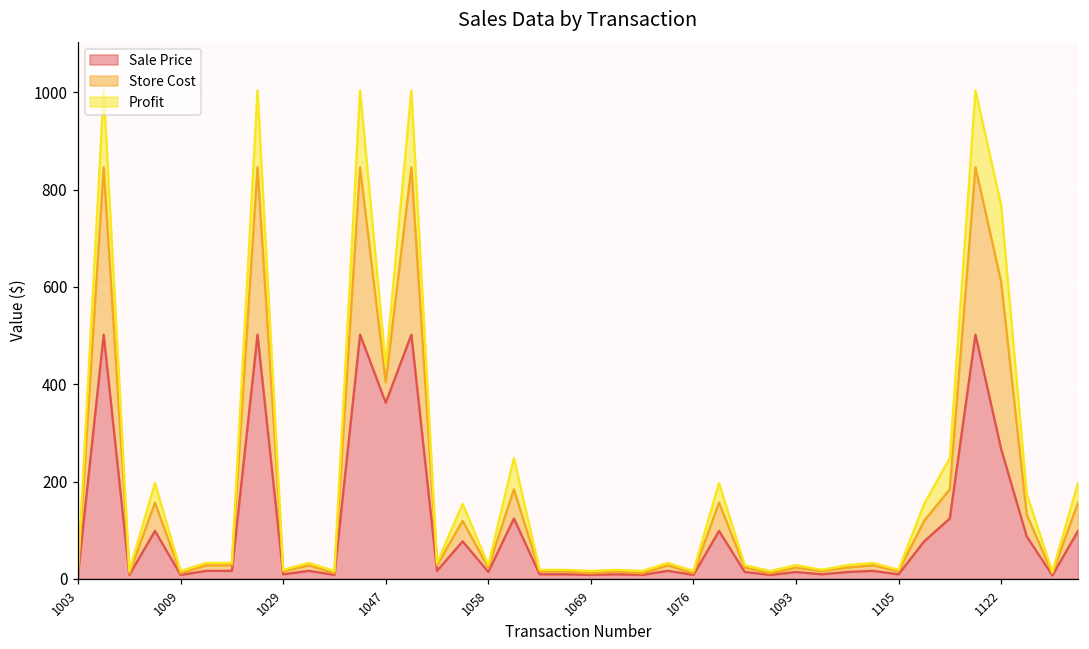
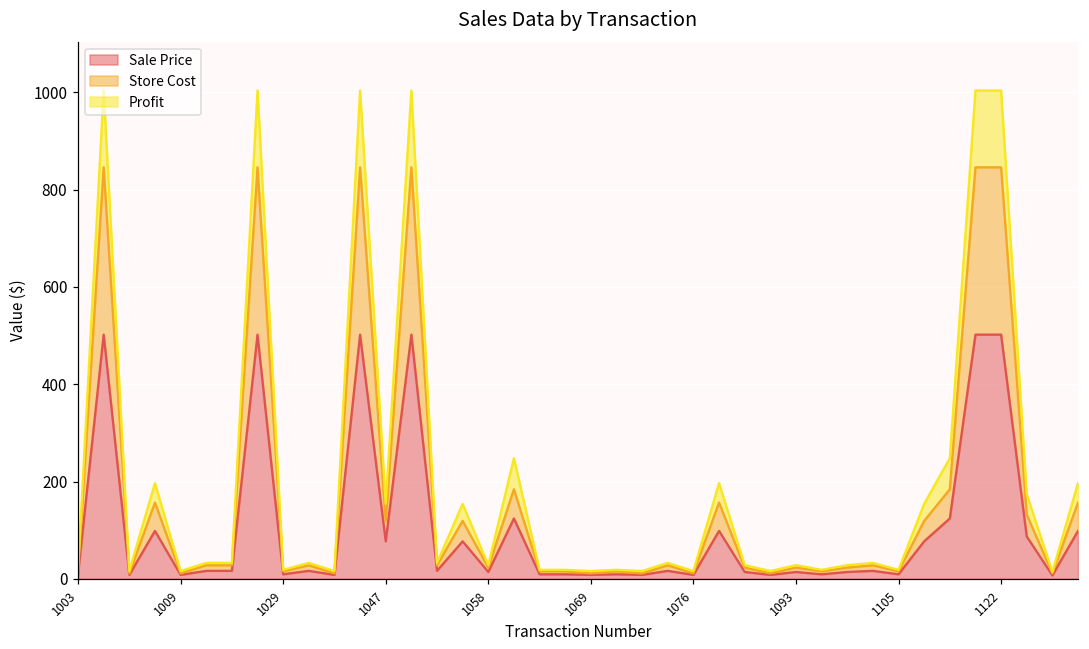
  {
    "Sale Price": {
      "1003": 10,
      "1029": 10,
-     "1047": 360,
+     "1047": 80,
      "1058": 10,
      "1093": 10,
      "1105": 10,
-     "1122": 270
+     "1122": 500
    }
  }
